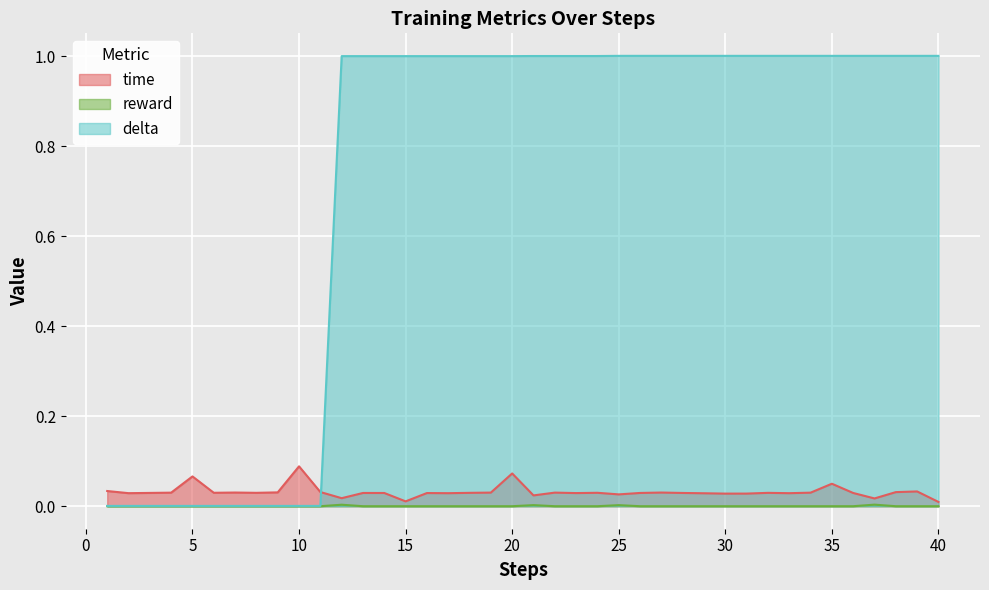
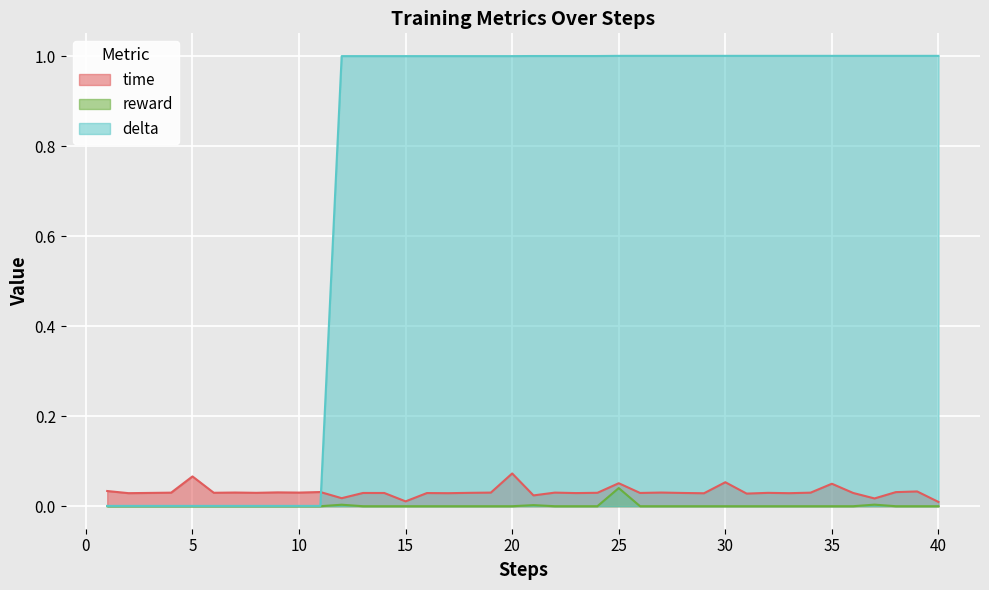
  {
    "time": {
      "5": 0.07,
-     "10": 0.09,
+     "10": 0.03,
      "15": 0.01,
      "20": 0.07,
-     "25": 0.03,
-     "30": 0.03,
+     "25": 0.05,
+     "30": 0.05,
      "35": 0.05,
      "40": 0.01
    },
    "reward": {
      "15": 0.00,
      "20": 0.00,
-     "25": 0.00,
+     "25": 0.04,
      "30": 0.00,
      "35": 0.00,
      "40": 0.00
    },
    "delta": {
      "15": 1.00,
      "20": 1.00,
      "25": 1.00,
      "30": 1.00,
      "35": 1.00,
      "40": 1.00
    }
  }
